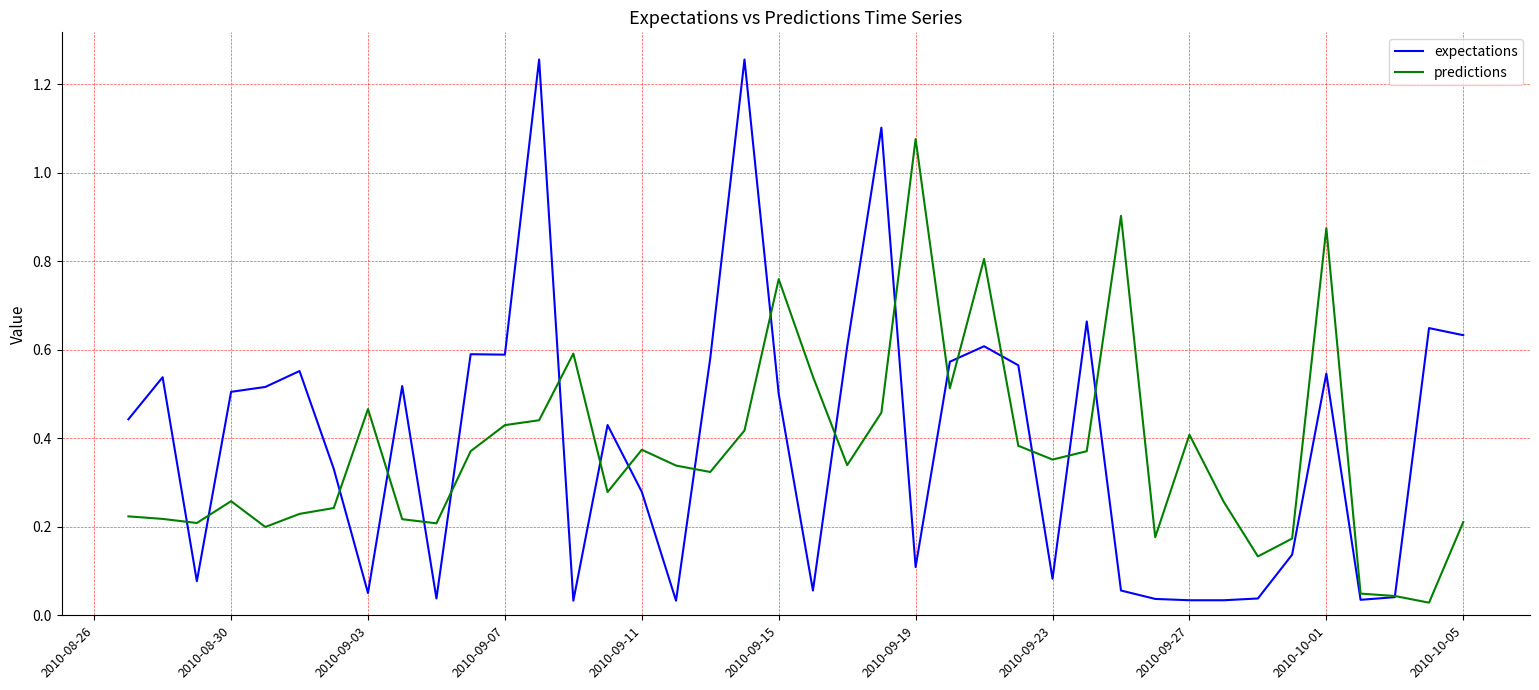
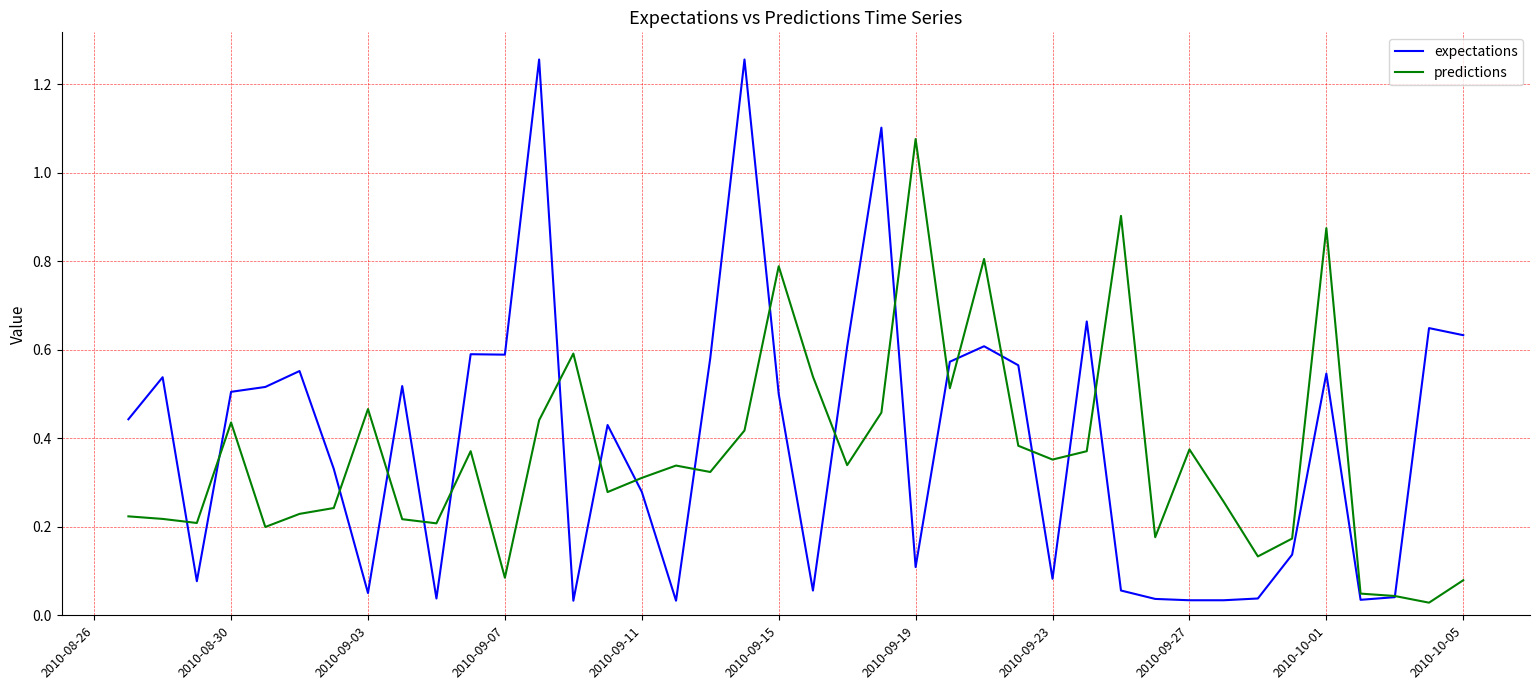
  {
    "expectations": {
      "2010-08-30": 0.50,
      "2010-09-03": 0.05,
      "2010-09-07": 0.59,
      "2010-09-11": 0.28,
      "2010-09-15": 0.50,
      "2010-09-19": 0.11,
      "2010-09-23": 0.08,
      "2010-09-27": 0.03,
      "2010-10-01": 0.55,
      "2010-10-05": 0.63
    },
    "predictions": {
-     "2010-08-30": 0.26,
+     "2010-08-30": 0.44,
      "2010-09-03": 0.47,
-     "2010-09-07": 0.43,
-     "2010-09-11": 0.37,
-     "2010-09-15": 0.76,
+     "2010-09-07": 0.08,
+     "2010-09-11": 0.31,
+     "2010-09-15": 0.79,
      "2010-09-19": 1.08,
      "2010-09-23": 0.35,
-     "2010-09-27": 0.41,
+     "2010-09-27": 0.37,
      "2010-10-01": 0.87,
-     "2010-10-05": 0.21
+     "2010-10-05": 0.08
    }
  }
